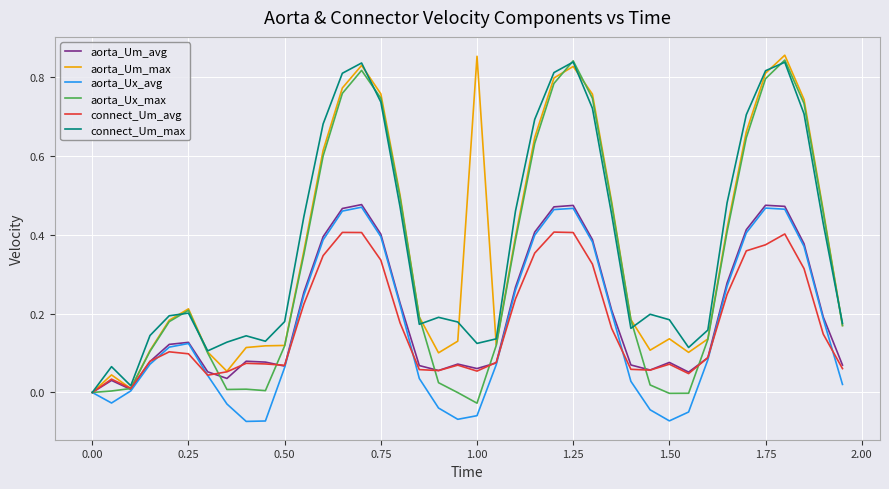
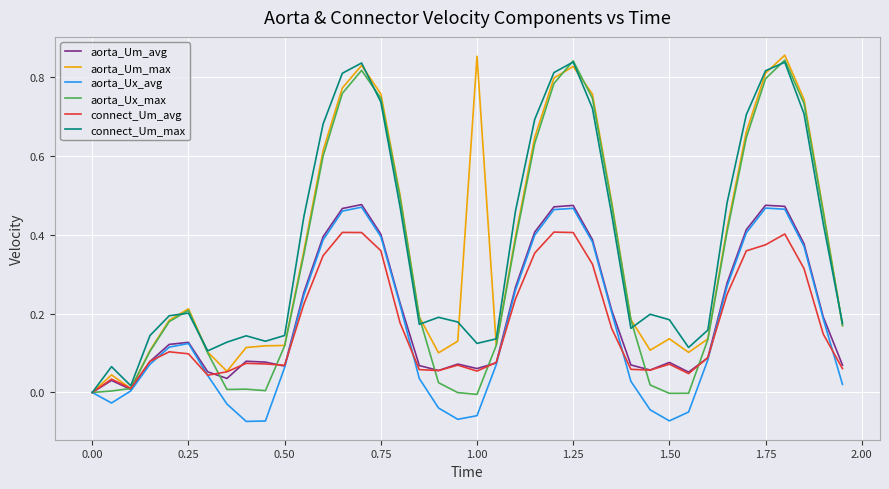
  {
    "aorta_Um_avg": {
      "1.25": 0.48,
      "1.75": 0.48
    },
    "aorta_Um_max": {
      "0.75": 0.76,
      "1.00": 0.85,
      "1.25": 0.83,
      "1.50": 0.14
    },
    "aorta_Ux_avg": {
      "1.00": -0.06,
      "1.25": 0.47,
      "1.50": -0.07,
      "1.75": 0.47
    },
    "aorta_Ux_max": {
      "0.75": 0.75,
-     "1.00": -0.03,
+     "1.00": 0.00,
      "1.50": 0.00,
      "1.75": 0.80
    },
    "connect_Um_avg": {
      "0.25": 0.10,
-     "0.75": 0.34,
+     "0.75": 0.36,
      "1.25": 0.41,
      "1.75": 0.38
    },
    "connect_Um_max": {
      "0.25": 0.20,
-     "0.50": 0.18,
+     "0.50": 0.14,
      "0.75": 0.74,
      "1.00": 0.12,
      "1.50": 0.18
    }
  }
